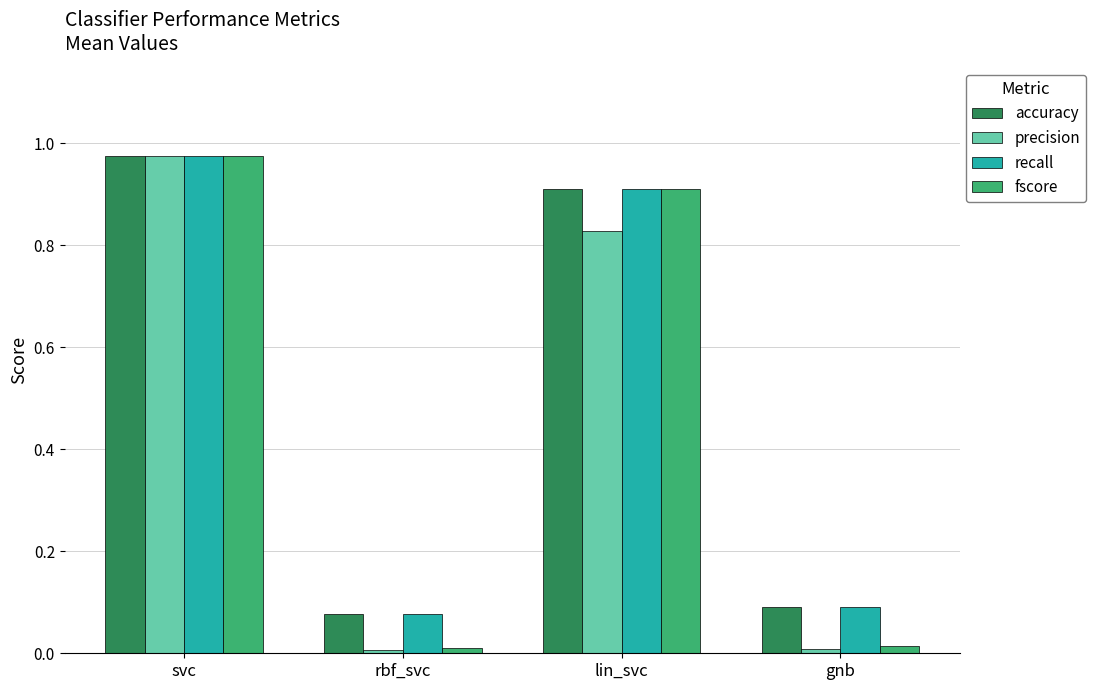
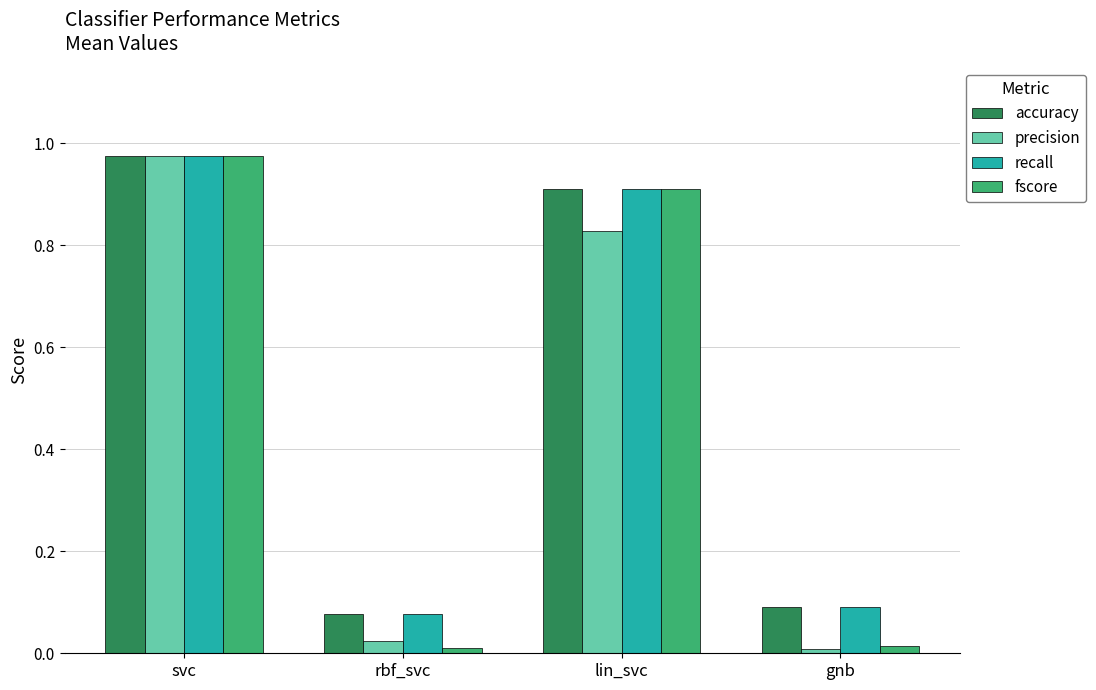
  {
    "precision": {
      "svc": 0.98,
-     "rbf_svc": 0.01,
+     "rbf_svc": 0.02,
      "lin_svc": 0.83,
      "gnb": 0.01
    },
    "recall": {
      "svc": 0.97,
      "rbf_svc": 0.08,
      "lin_svc": 0.91,
      "gnb": 0.09
    }
  }
